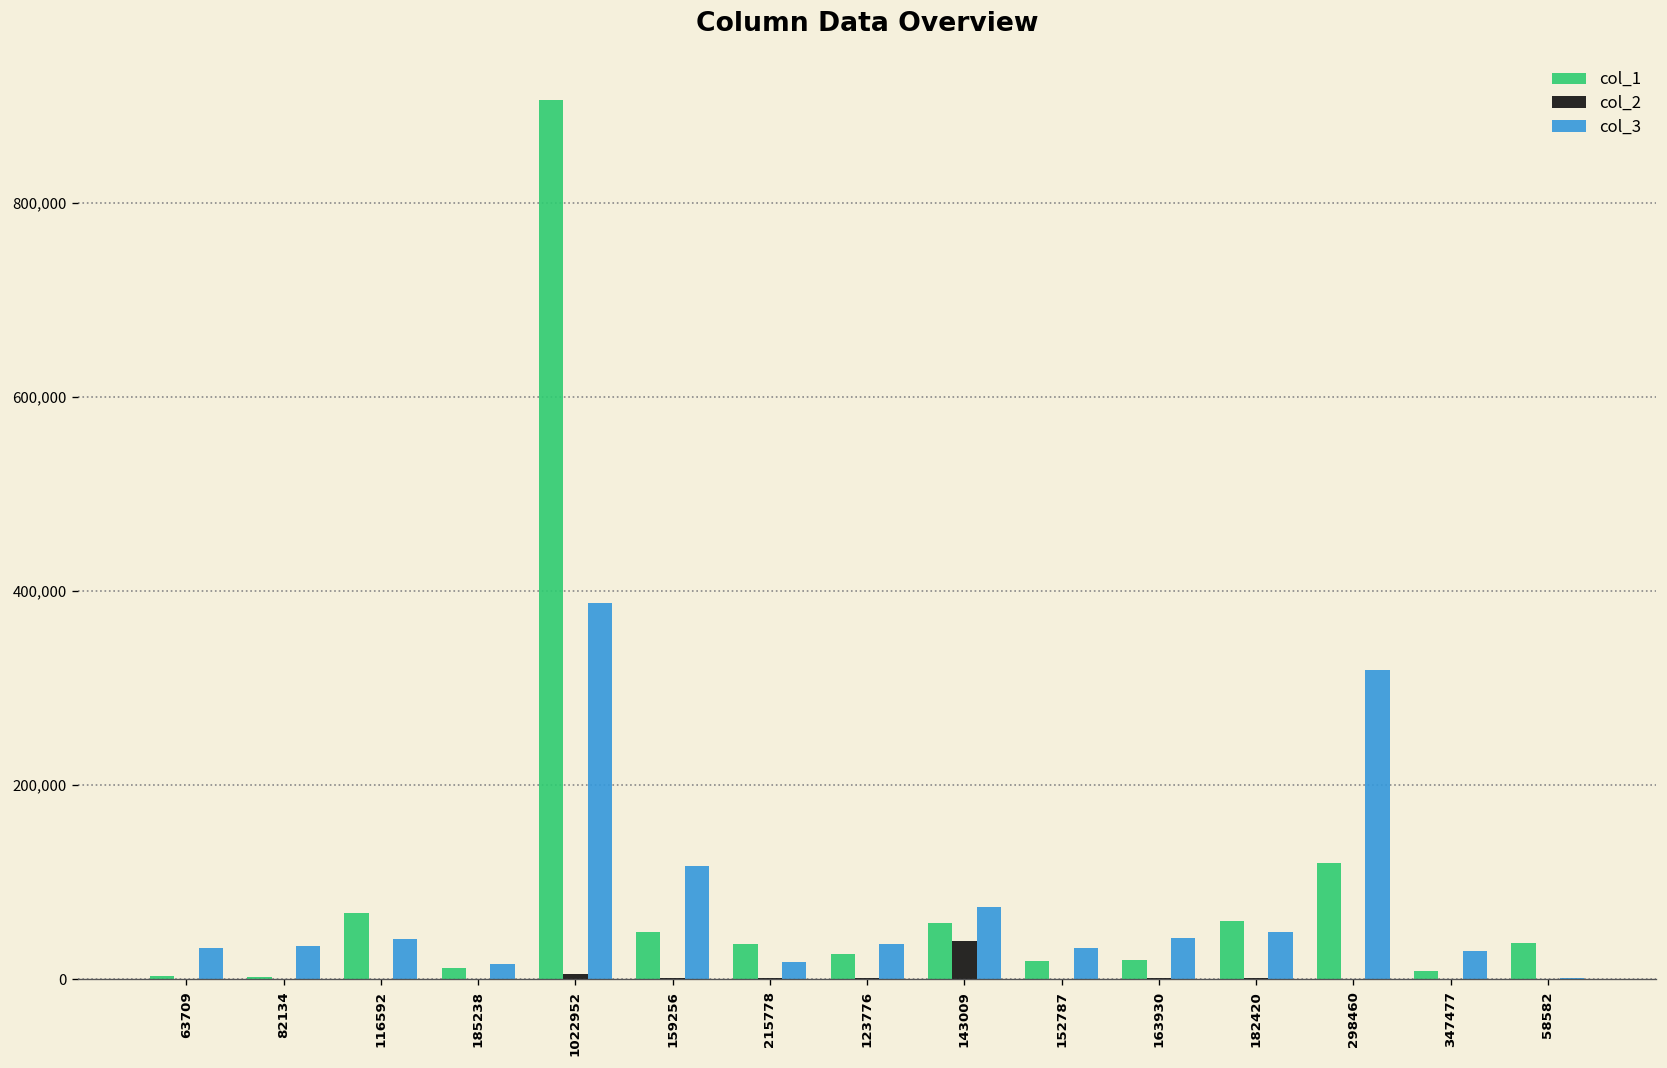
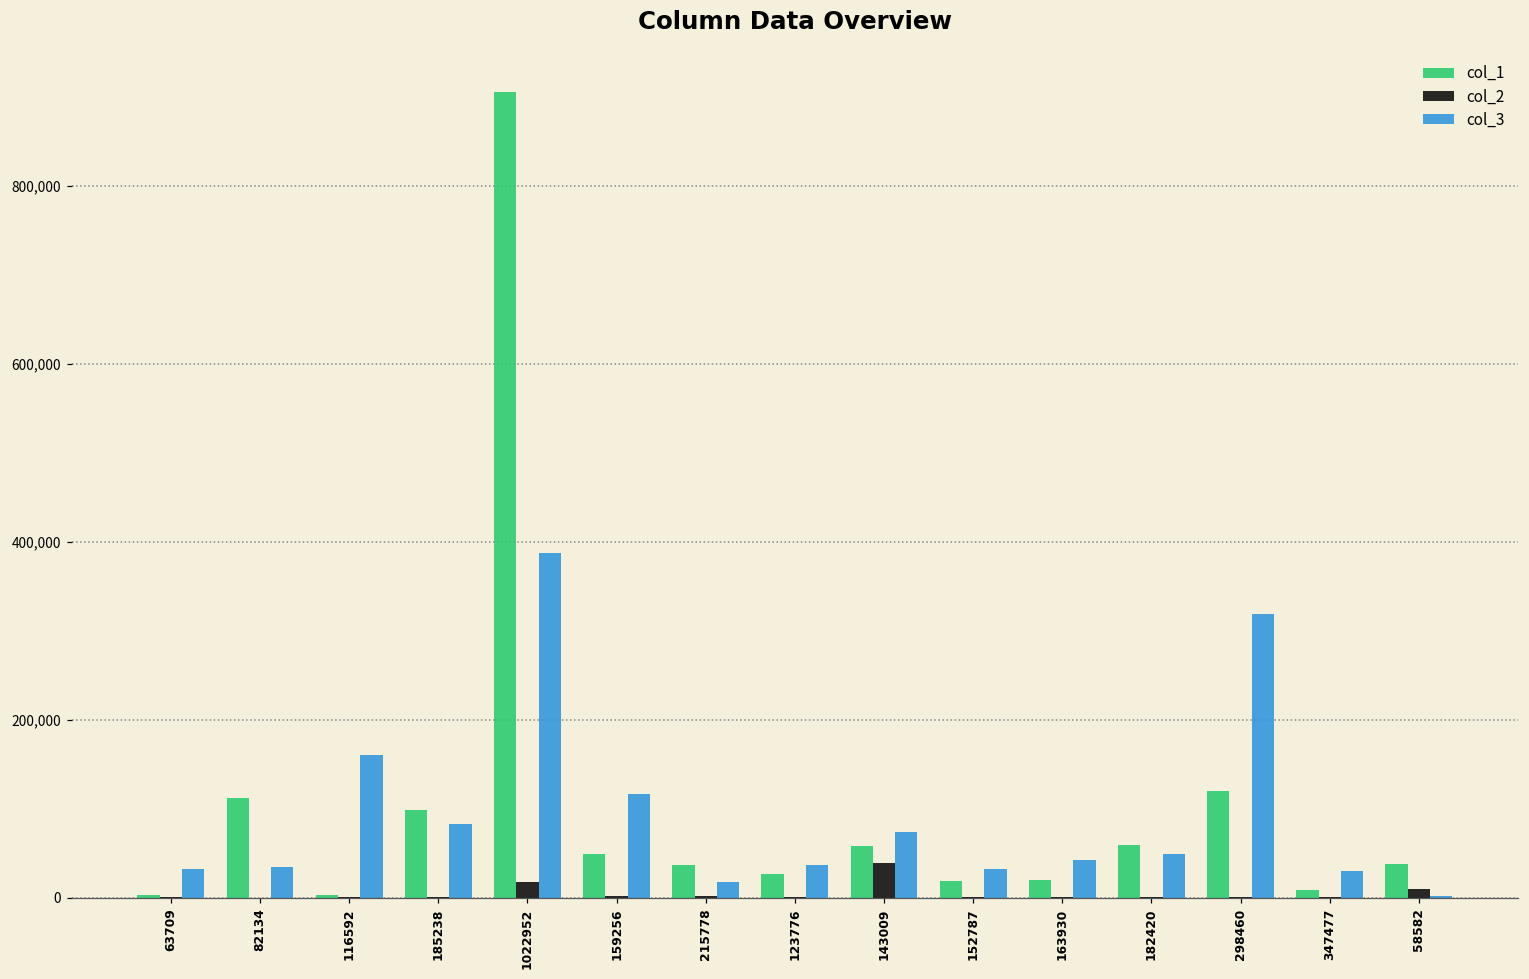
  {
    "col_1": {
      "63709": "0",
-     "82134": "0",
-     "116592": "70,000",
-     "185238": "10,000",
+     "82134": "110,000",
+     "116592": "0",
+     "185238": "100,000",
      "1022952": "910,000",
      "159256": "50,000",
      "215778": "40,000",
      "123776": "30,000",
      "143009": "60,000",
      "152787": "20,000",
      "163930": "20,000",
      "182420": "60,000",
      "298460": "120,000",
      "347477": "10,000",
      "58582": "40,000"
    },
    "col_2": {
-     "1022952": "10,000",
+     "1022952": "20,000",
      "143009": "40,000",
-     "58582": "0"
+     "58582": "10,000"
    },
    "col_3": {
      "63709": "30,000",
      "82134": "30,000",
-     "116592": "40,000",
-     "185238": "20,000",
+     "116592": "160,000",
+     "185238": "80,000",
      "1022952": "390,000",
      "159256": "120,000",
      "215778": "20,000",
      "123776": "40,000",
      "143009": "70,000",
      "152787": "30,000",
      "163930": "40,000",
      "182420": "50,000",
      "298460": "320,000",
      "347477": "30,000"
    }
  }
